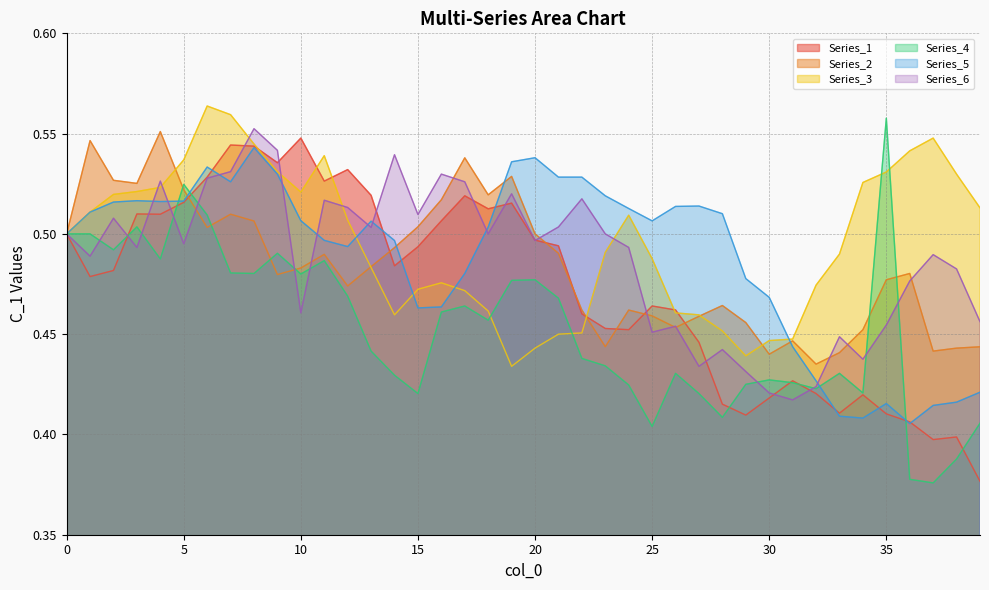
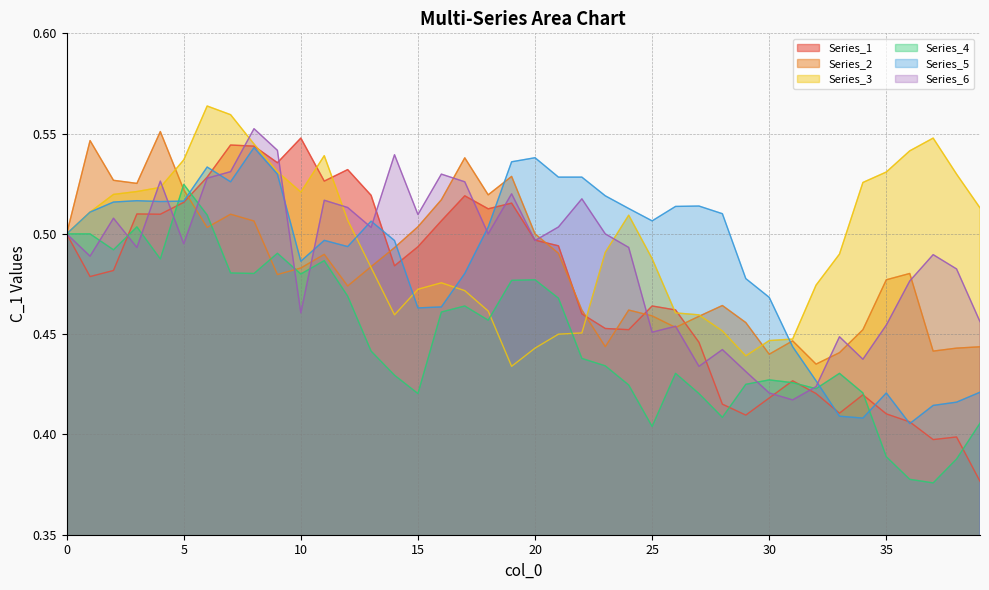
  {
    "Series_4": {
      "5": 0.525,
      "10": 0.480,
      "15": 0.420,
      "20": 0.477,
      "25": 0.404,
      "30": 0.427,
-     "35": 0.558
+     "35": 0.389
    },
    "Series_5": {
-     "10": 0.507,
+     "10": 0.486,
      "15": 0.463,
      "20": 0.538,
      "25": 0.506,
      "30": 0.468,
-     "35": 0.415
+     "35": 0.421
    },
    "Series_6": {
      "5": 0.495,
      "10": 0.461,
      "15": 0.510,
      "25": 0.451,
      "30": 0.421,
      "35": 0.455
    }
  }
